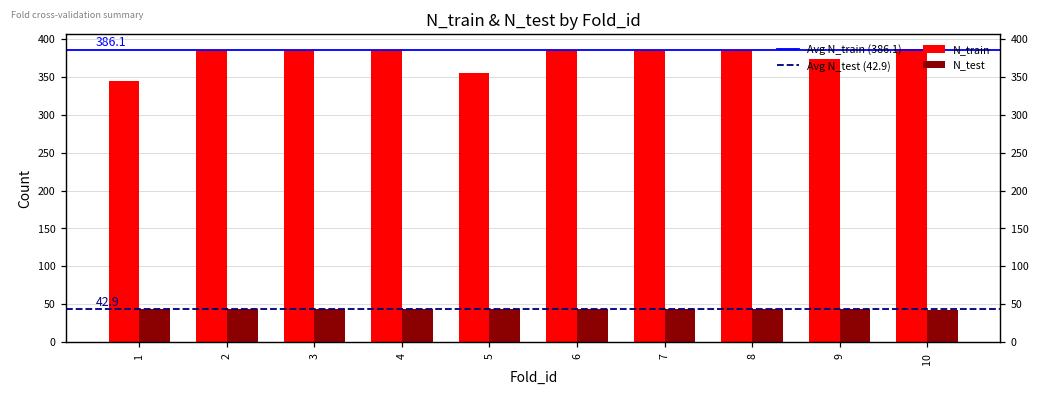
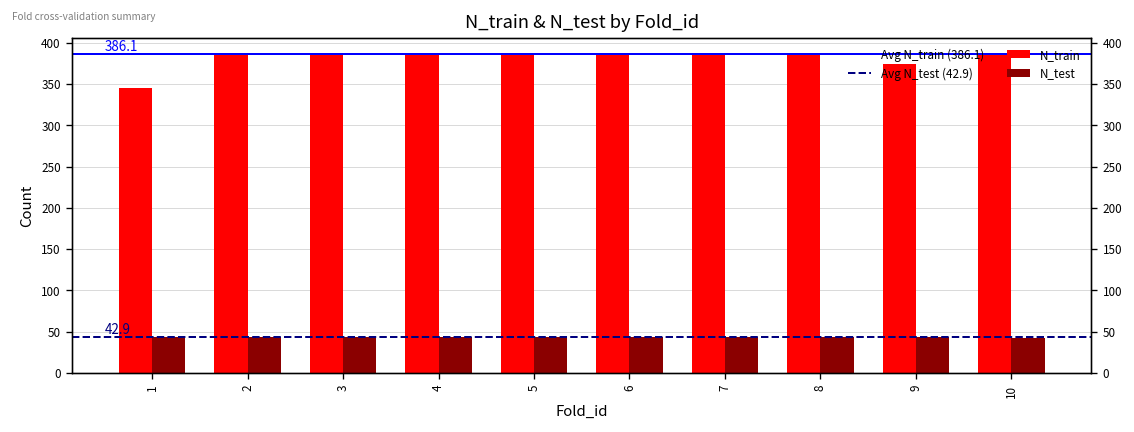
  {
    "N_train": {
      "1": 350,
      "2": 390,
      "3": 390,
      "4": 390,
-     "5": 360,
+     "5": 390,
      "6": 390,
      "7": 390,
      "8": 390,
      "9": 370,
      "10": 390
    },
    "N_test": {
      "1": 40,
      "2": 40,
      "3": 40,
      "4": 40,
      "5": 40,
      "6": 40,
      "7": 40,
      "8": 40,
      "9": 40,
      "10": 40
    }
  }
